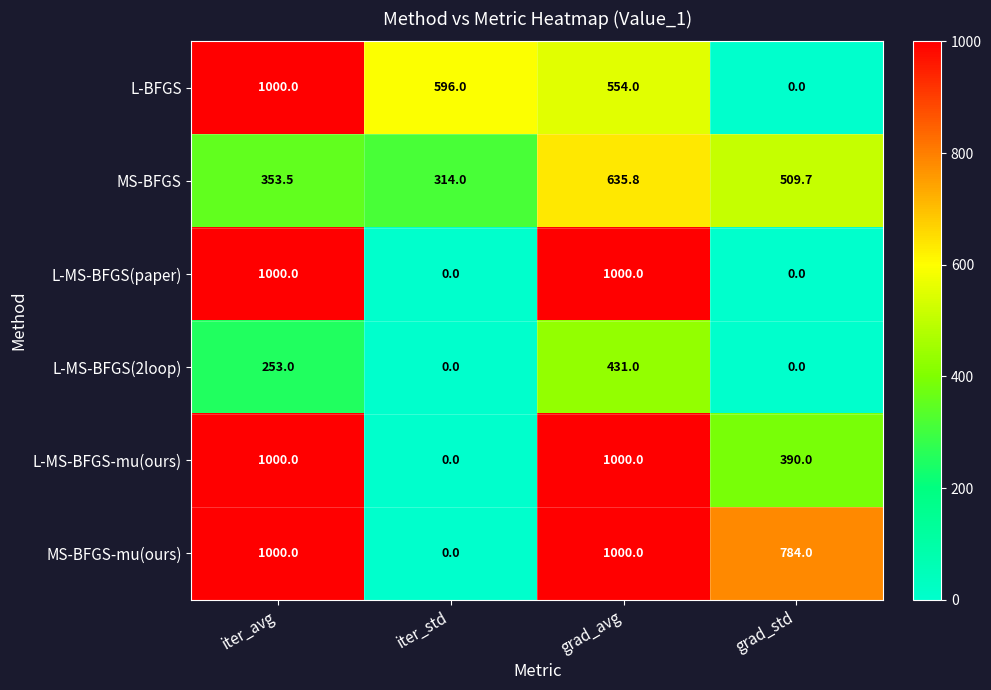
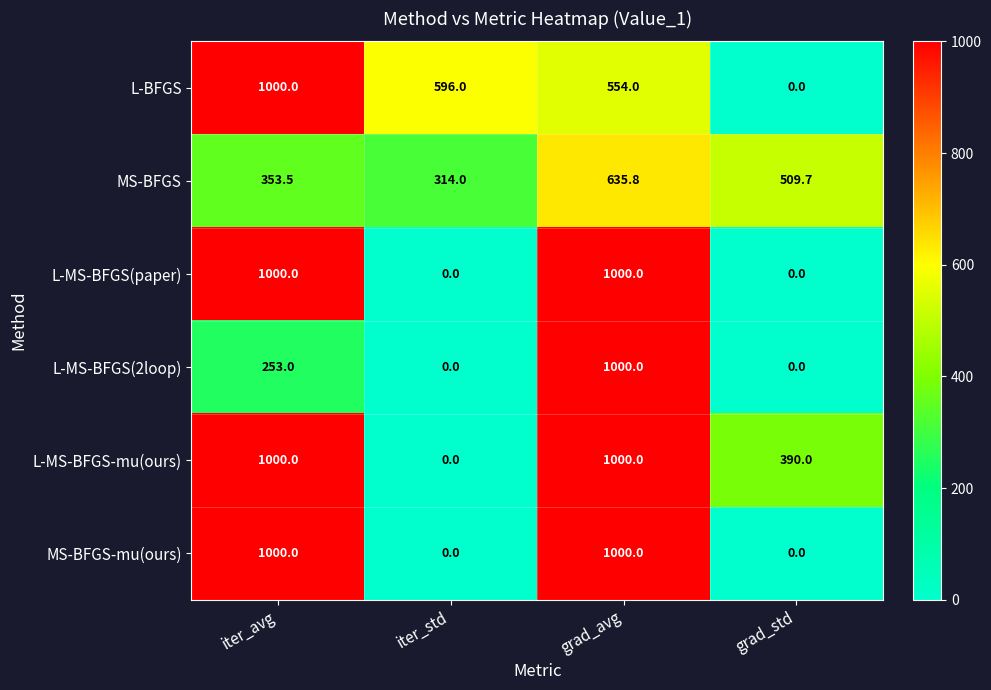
  {
    "L-BFGS": {
      "iter_avg": 1000.0,
      "iter_std": 596.0,
      "grad_avg": 554.0,
      "grad_std": 0.0
    },
    "MS-BFGS": {
      "iter_avg": 353.5,
      "iter_std": 314.0,
      "grad_avg": 635.8,
      "grad_std": 509.7
    },
    "L-MS-BFGS(paper)": {
      "iter_avg": 1000.0,
      "iter_std": 0.0,
      "grad_avg": 1000.0,
      "grad_std": 0.0
    },
    "L-MS-BFGS(2loop)": {
      "iter_avg": 253.0,
      "iter_std": 0.0,
-     "grad_avg": 431.0,
+     "grad_avg": 1000.0,
      "grad_std": 0.0
    },
    "L-MS-BFGS-mu(ours)": {
      "iter_avg": 1000.0,
      "iter_std": 0.0,
      "grad_avg": 1000.0,
      "grad_std": 390.0
    },
    "MS-BFGS-mu(ours)": {
      "iter_avg": 1000.0,
      "iter_std": 0.0,
      "grad_avg": 1000.0,
-     "grad_std": 784.0
+     "grad_std": 0.0
    }
  }
